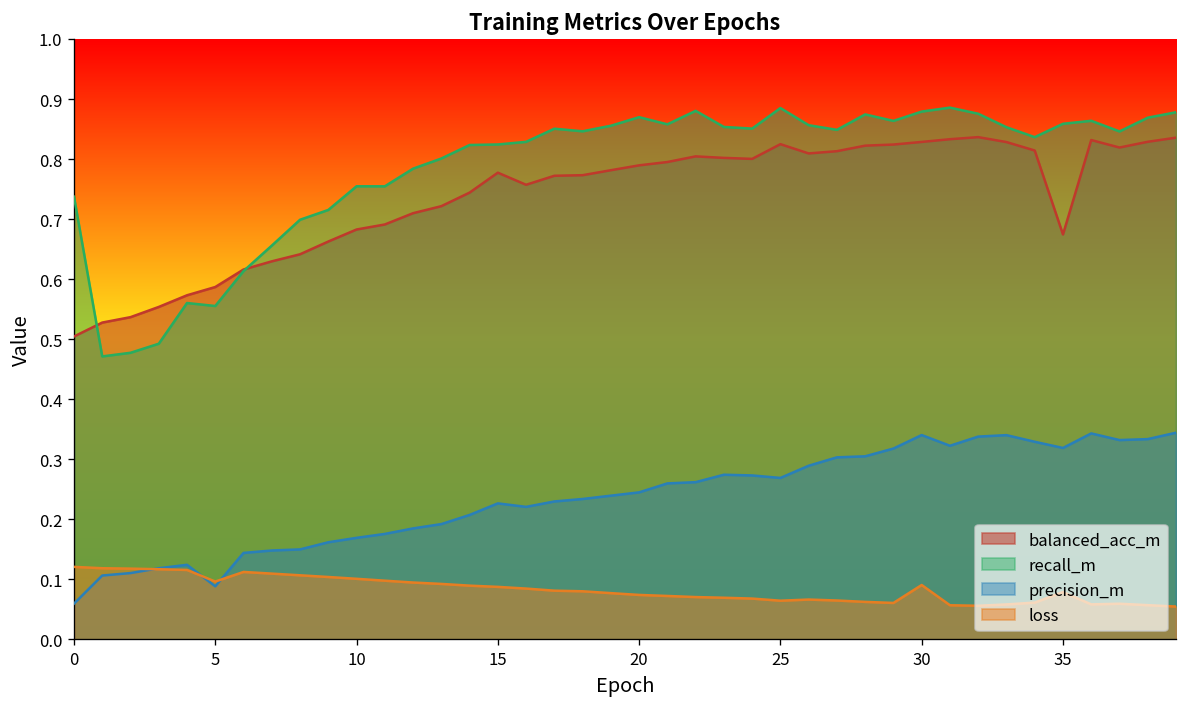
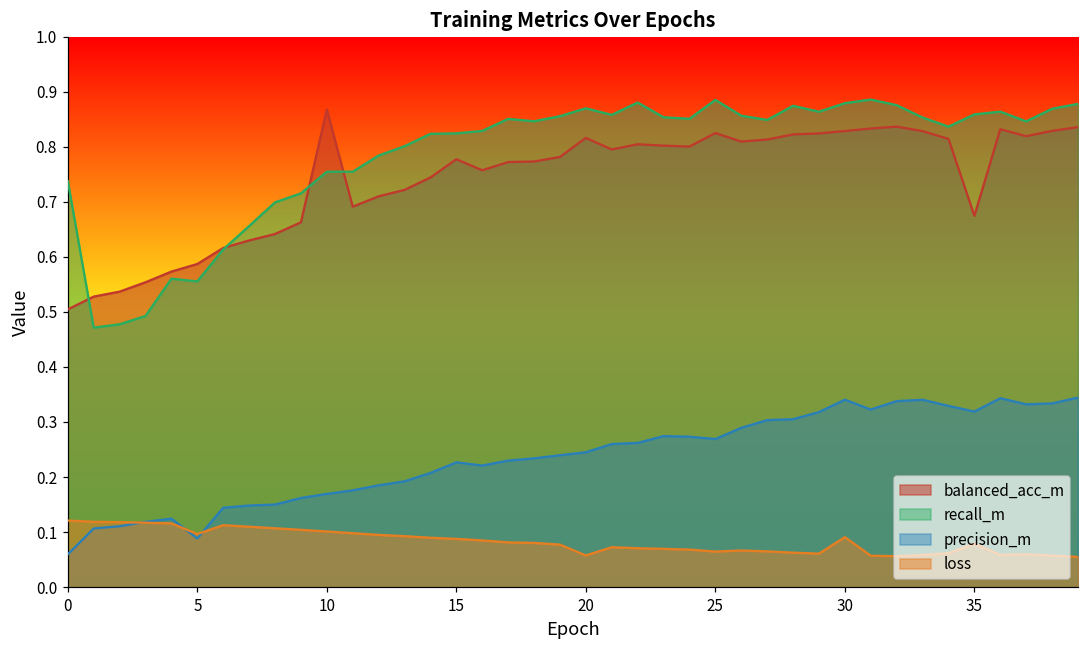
  {
    "balanced_acc_m": {
      "0": 0.50,
      "5": 0.59,
-     "10": 0.68,
+     "10": 0.87,
      "15": 0.78,
-     "20": 0.79,
+     "20": 0.82,
      "25": 0.82,
      "30": 0.83,
      "35": 0.67
    },
    "recall_m": {
      "0": 0.74,
      "5": 0.56,
      "10": 0.75,
      "15": 0.82,
      "20": 0.87,
      "25": 0.89,
      "30": 0.88,
      "35": 0.86
    },
    "precision_m": {
      "0": 0.06,
      "5": 0.09,
      "10": 0.17,
      "15": 0.23,
      "20": 0.24,
      "25": 0.27,
      "30": 0.34,
      "35": 0.32
    },
    "loss": {
      "0": 0.12,
      "5": 0.10,
      "10": 0.10,
      "15": 0.09,
-     "20": 0.07,
+     "20": 0.06,
      "25": 0.06,
      "30": 0.09
    }
  }
